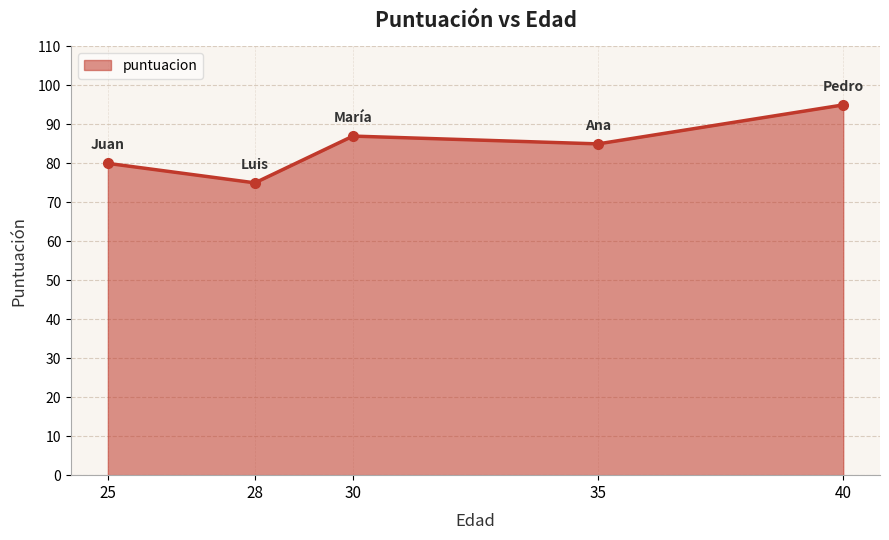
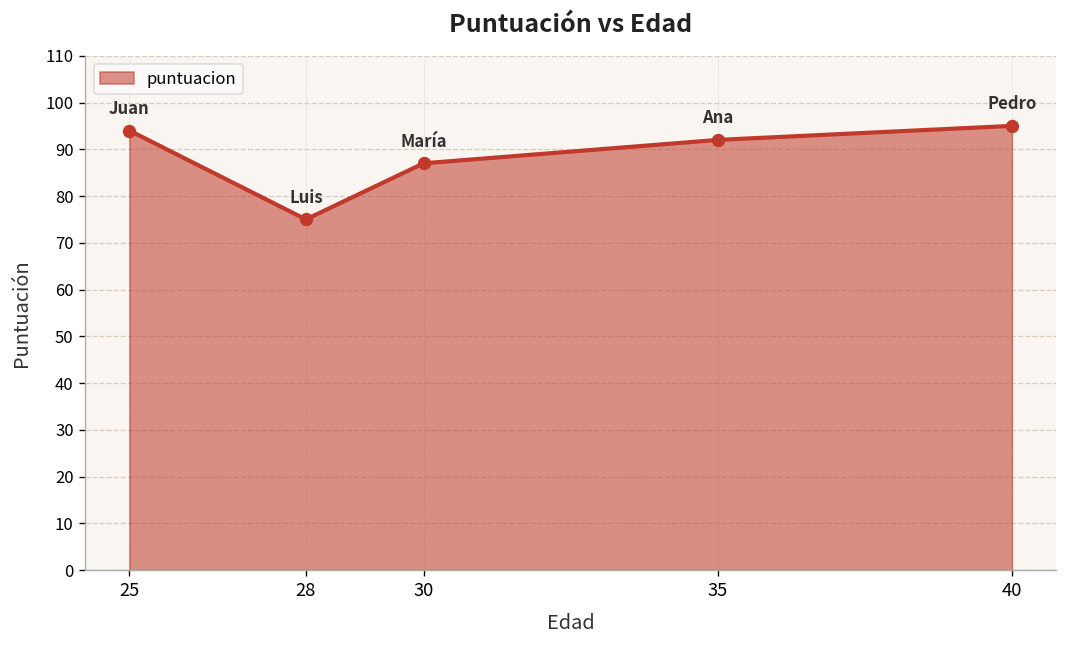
  {
-   "25": 80,
+   "25": 94,
    "28": 75,
    "30": 87,
-   "35": 85,
+   "35": 92,
    "40": 95
  }
